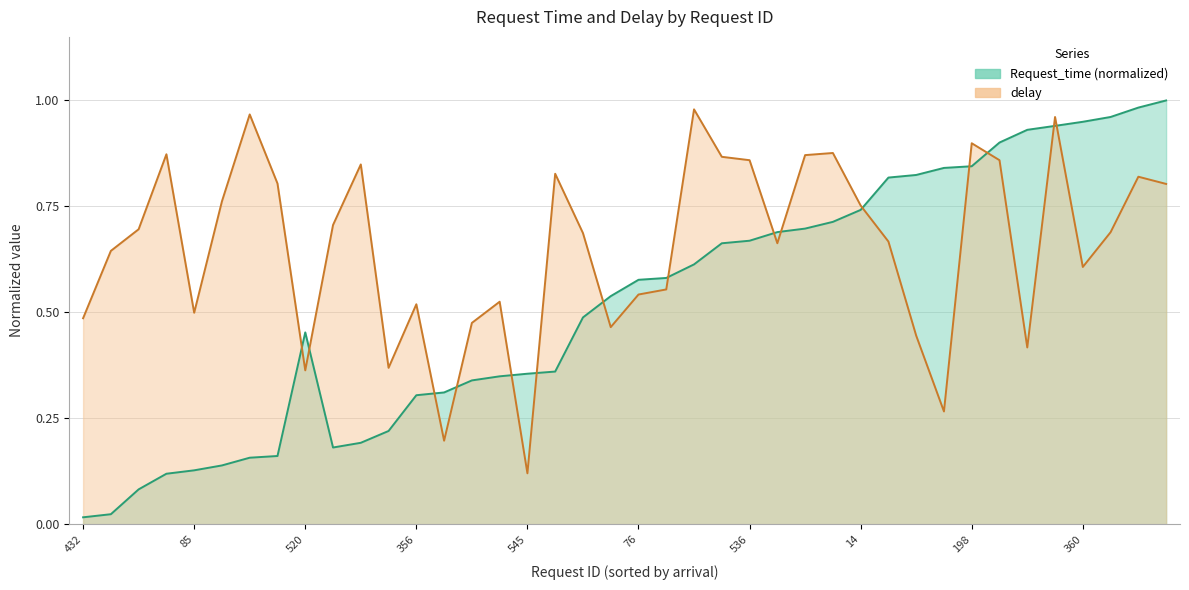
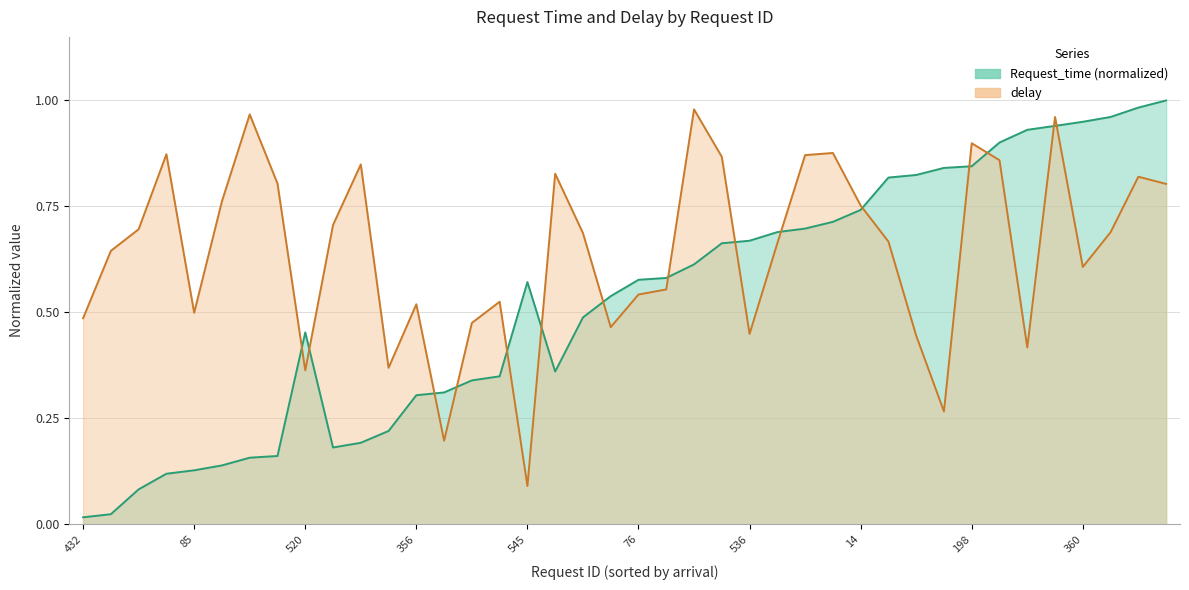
  {
    "Request_time (normalized)": {
      "432": 0.02,
      "85": 0.13,
      "520": 0.45,
      "356": 0.30,
-     "545": 0.36,
+     "545": 0.57,
      "76": 0.58,
      "536": 0.67,
      "14": 0.74,
      "198": 0.84,
      "360": 0.95
    },
    "delay": {
      "432": 0.49,
      "85": 0.50,
      "520": 0.36,
      "356": 0.52,
-     "545": 0.12,
+     "545": 0.09,
      "76": 0.54,
-     "536": 0.86,
+     "536": 0.45,
      "14": 0.75,
      "198": 0.90,
      "360": 0.61
    }
  }
